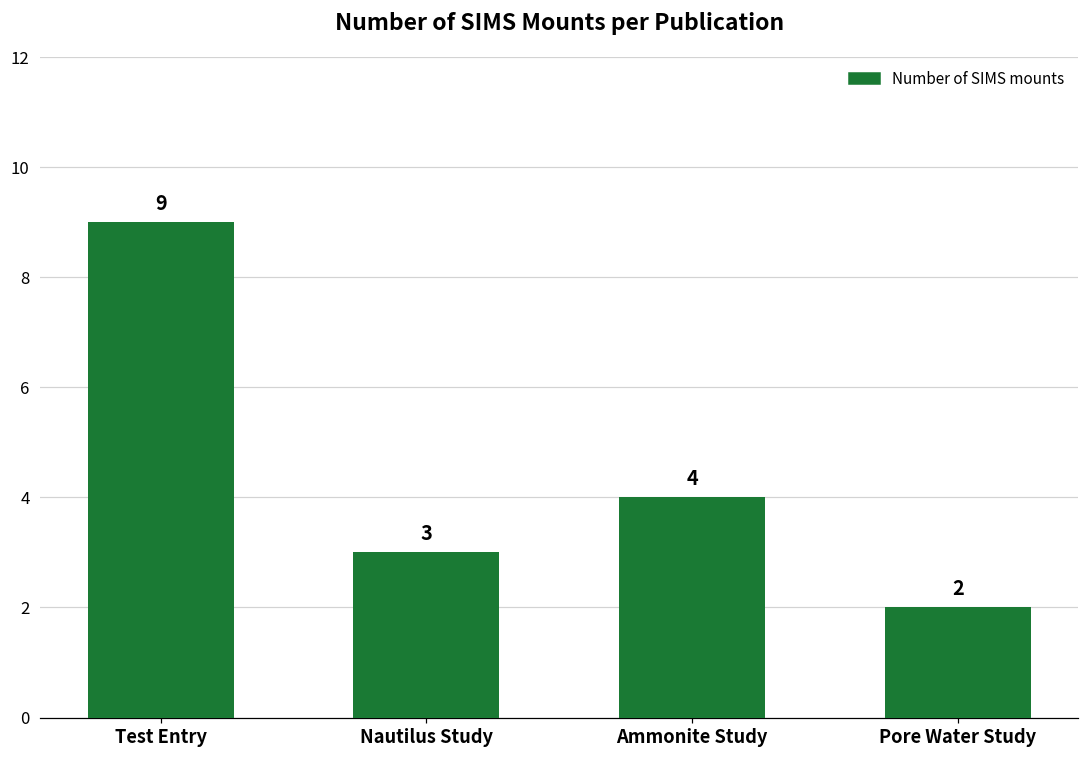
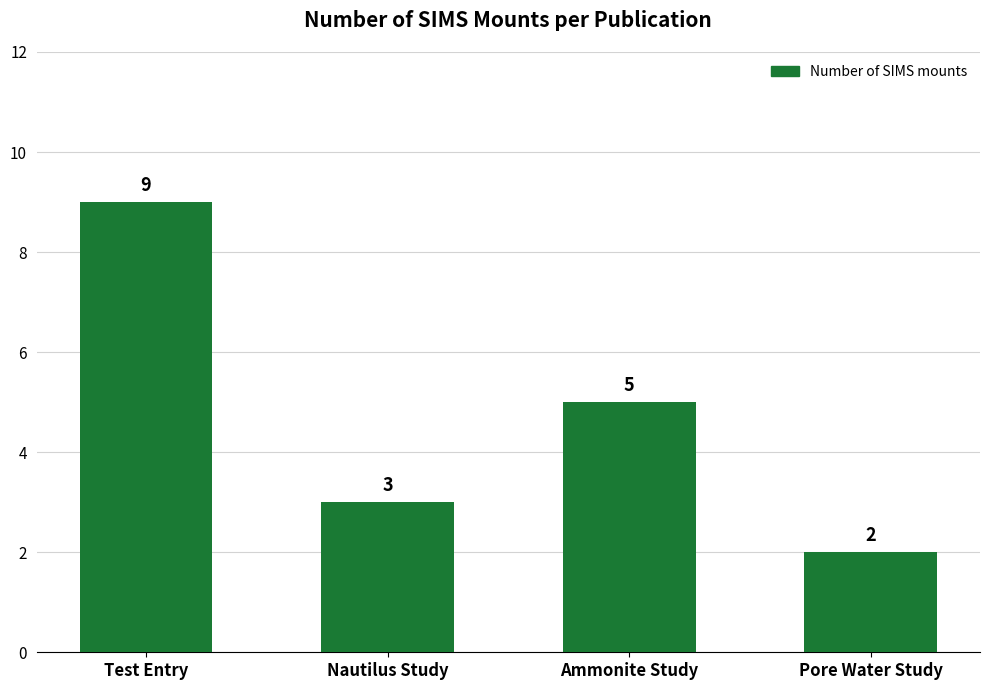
  {
    "Test Entry": 9,
    "Nautilus Study": 3,
-   "Ammonite Study": 4,
+   "Ammonite Study": 5,
    "Pore Water Study": 2
  }
